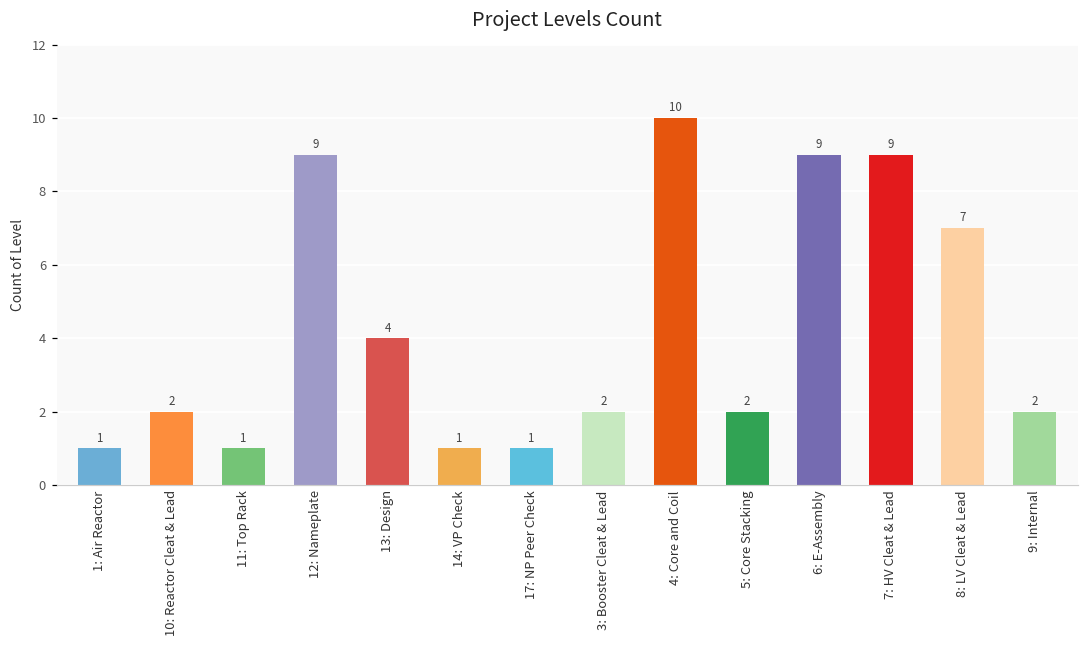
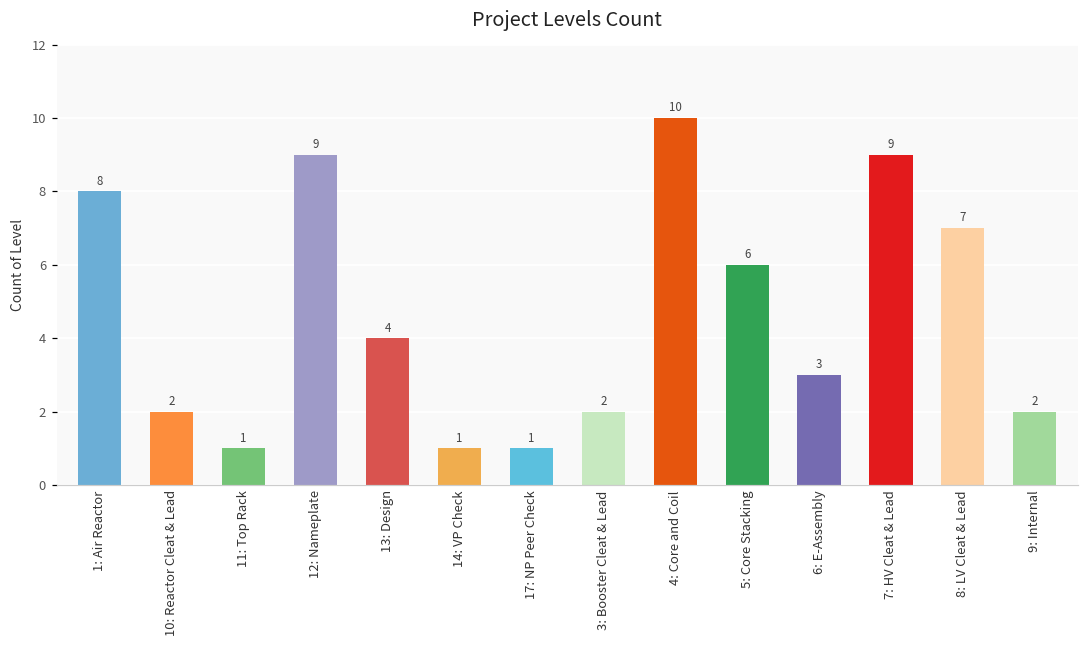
  {
-   "1: Air Reactor": 1,
+   "1: Air Reactor": 8,
    "10: Reactor Cleat & Lead": 2,
    "11: Top Rack": 1,
    "12: Nameplate": 9,
    "13: Design": 4,
    "14: VP Check": 1,
    "17: NP Peer Check": 1,
    "3: Booster Cleat & Lead": 2,
    "4: Core and Coil": 10,
-   "5: Core Stacking": 2,
-   "6: E-Assembly": 9,
+   "5: Core Stacking": 6,
+   "6: E-Assembly": 3,
    "7: HV Cleat & Lead": 9,
    "8: LV Cleat & Lead": 7,
    "9: Internal": 2
  }
